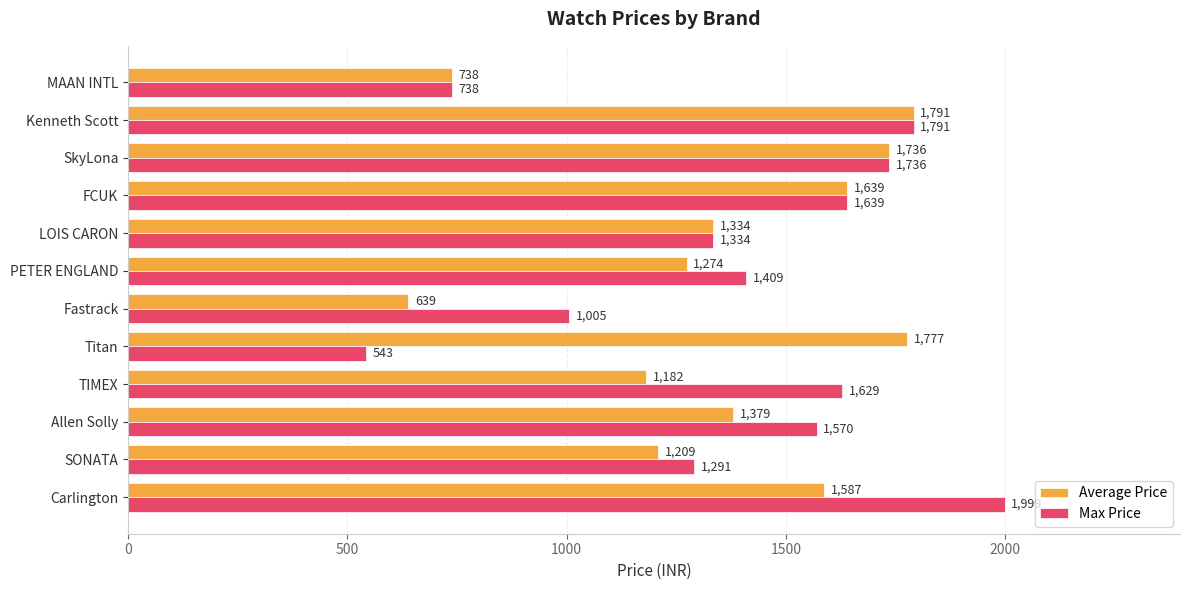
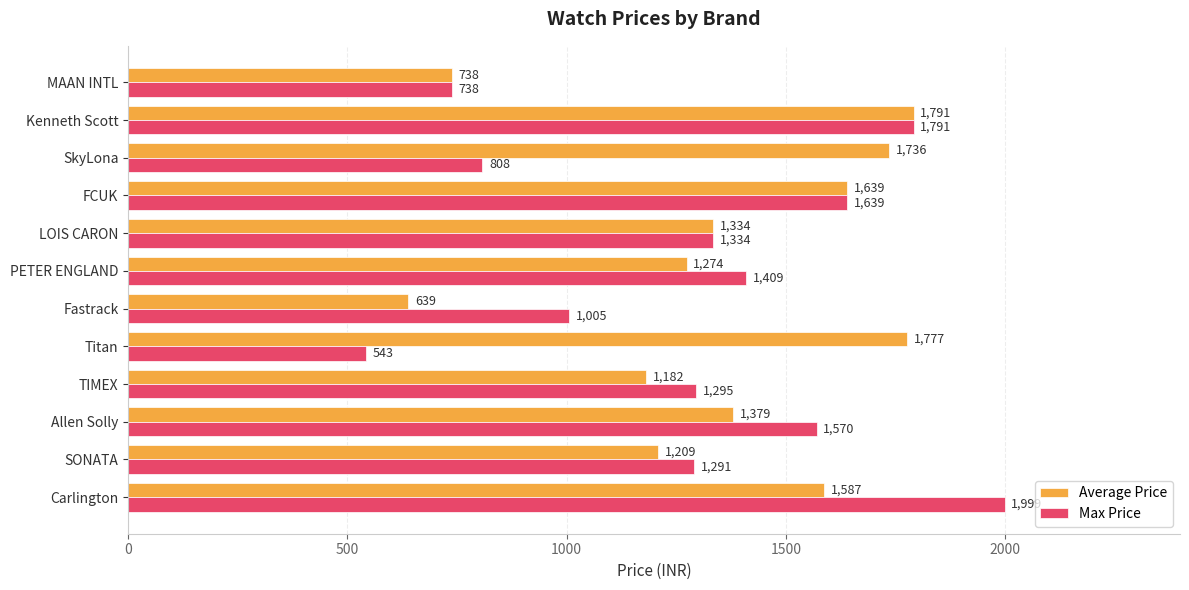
  {
    "Average Price": {
      "MAAN INTL": "738",
      "Kenneth Scott": "1,791",
      "SkyLona": "1,736",
      "FCUK": "1,639",
      "LOIS CARON": "1,334",
      "PETER ENGLAND": "1,274",
      "Fastrack": "639",
      "Titan": "1,777",
      "TIMEX": "1,182",
      "Allen Solly": "1,379",
      "SONATA": "1,209",
      "Carlington": "1,587"
    },
    "Max Price": {
      "MAAN INTL": "738",
      "Kenneth Scott": "1,791",
-     "SkyLona": "1,736",
+     "SkyLona": "808",
      "FCUK": "1,639",
      "LOIS CARON": "1,334",
      "PETER ENGLAND": "1,409",
      "Fastrack": "1,005",
      "Titan": "543",
-     "TIMEX": "1,629",
+     "TIMEX": "1,295",
      "Allen Solly": "1,570",
      "SONATA": "1,291"
    }
  }
